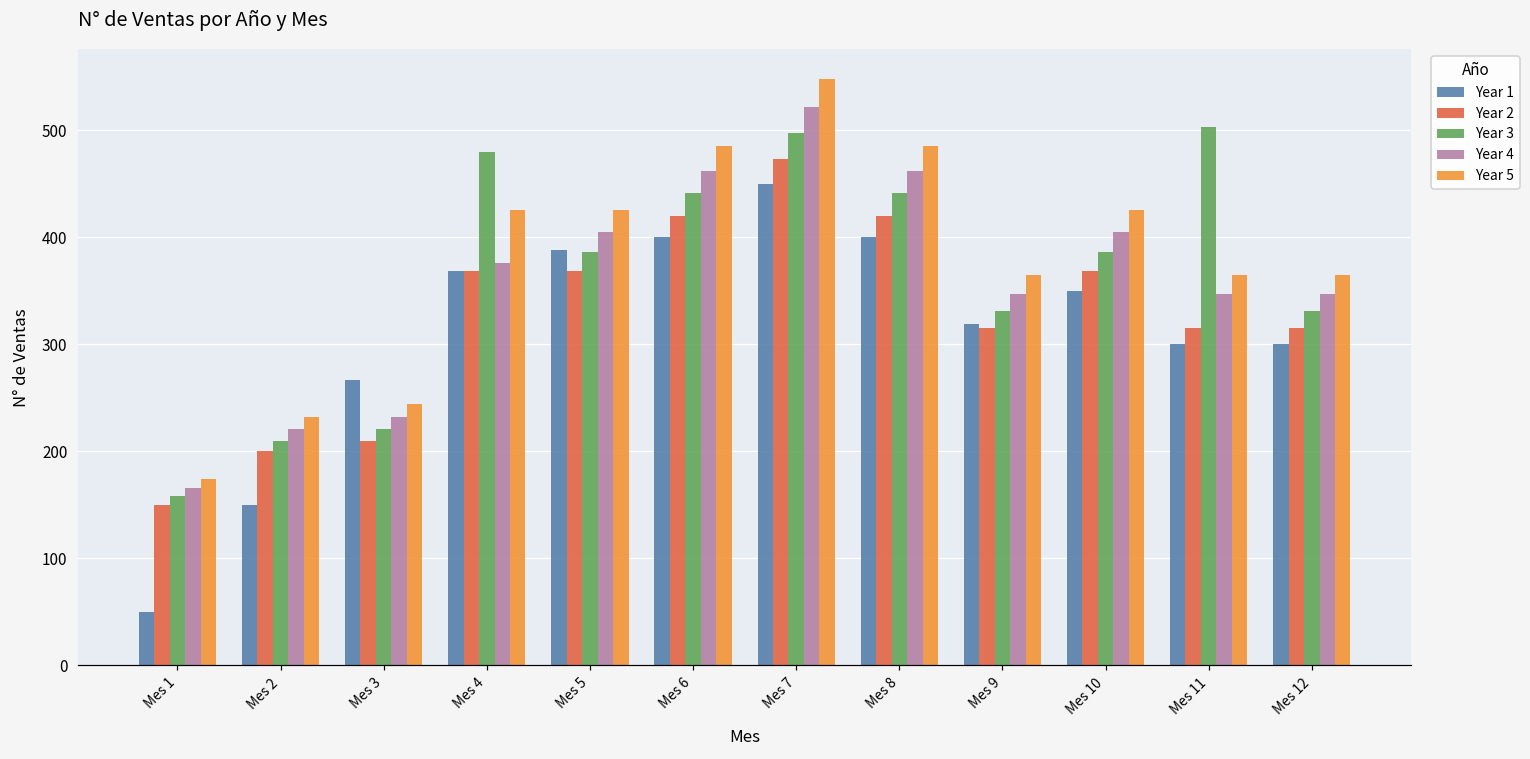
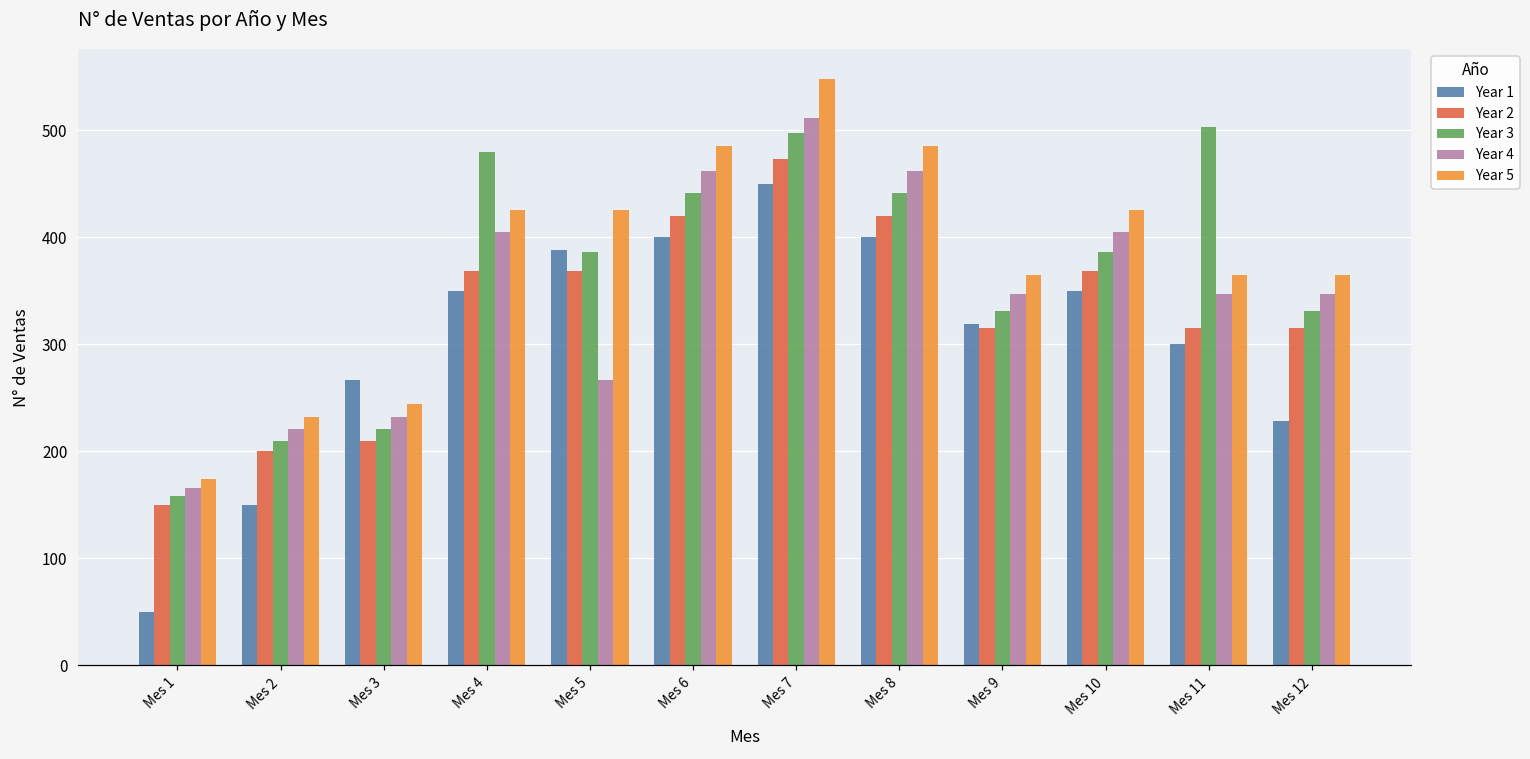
  {
    "Year 1": {
      "Mes 1": 50,
      "Mes 2": 150,
      "Mes 3": 270,
-     "Mes 4": 370,
+     "Mes 4": 350,
      "Mes 5": 390,
      "Mes 6": 400,
      "Mes 7": 450,
      "Mes 8": 400,
      "Mes 9": 320,
      "Mes 10": 350,
      "Mes 11": 300,
-     "Mes 12": 300
+     "Mes 12": 230
    },
    "Year 3": {
      "Mes 1": 160,
      "Mes 2": 210,
      "Mes 3": 220,
      "Mes 4": 480,
      "Mes 5": 390,
      "Mes 6": 440,
      "Mes 7": 500,
      "Mes 8": 440,
      "Mes 9": 330,
      "Mes 10": 390,
      "Mes 11": 500,
      "Mes 12": 330
    },
    "Year 4": {
      "Mes 1": 170,
      "Mes 2": 220,
      "Mes 3": 230,
-     "Mes 4": 380,
-     "Mes 5": 410,
+     "Mes 4": 410,
+     "Mes 5": 270,
      "Mes 6": 460,
-     "Mes 7": 520,
+     "Mes 7": 510,
      "Mes 8": 460,
      "Mes 9": 350,
      "Mes 10": 410,
      "Mes 11": 350,
      "Mes 12": 350
    }
  }
